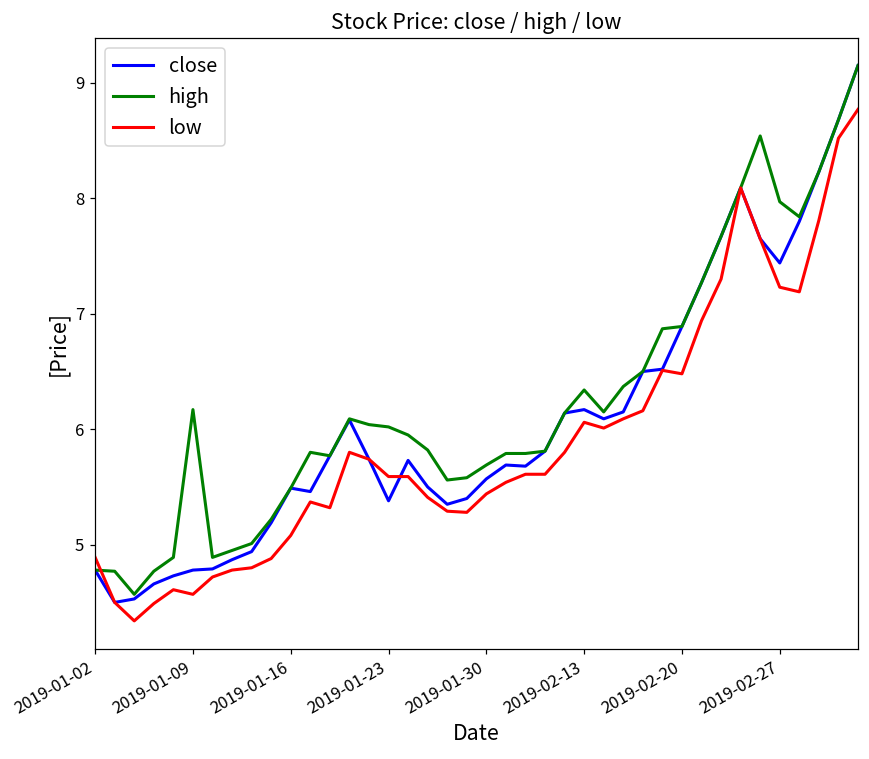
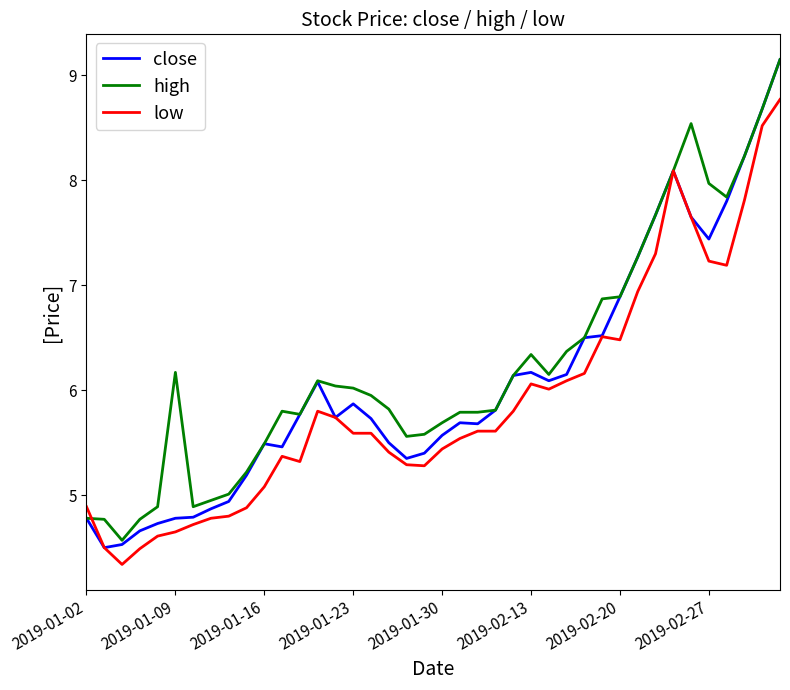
  {
    "close": {
      "2019-01-09": 4.78,
-     "2019-01-23": 5.38,
+     "2019-01-23": 5.87,
      "2019-01-30": 5.57,
      "2019-02-13": 6.17,
      "2019-02-27": 7.44
    },
    "high": {
      "2019-01-09": 6.17,
      "2019-01-23": 6.02,
      "2019-01-30": 5.69,
      "2019-02-13": 6.34,
      "2019-02-27": 7.97
    },
    "low": {
      "2019-01-02": 4.89,
-     "2019-01-09": 4.57,
+     "2019-01-09": 4.65,
      "2019-01-16": 5.08,
      "2019-01-23": 5.59,
      "2019-01-30": 5.44,
      "2019-02-13": 6.06,
      "2019-02-20": 6.48,
      "2019-02-27": 7.23
    }
  }
